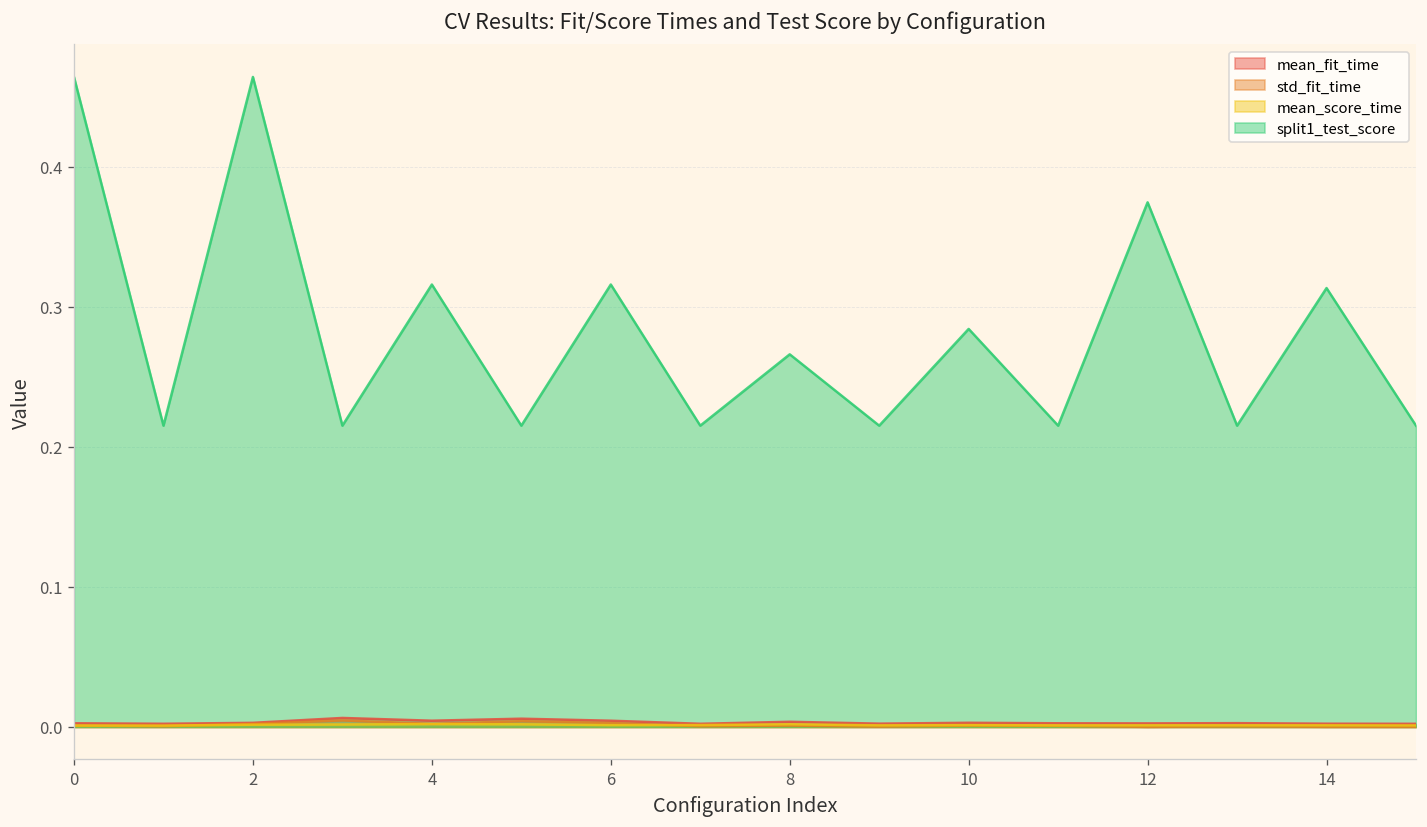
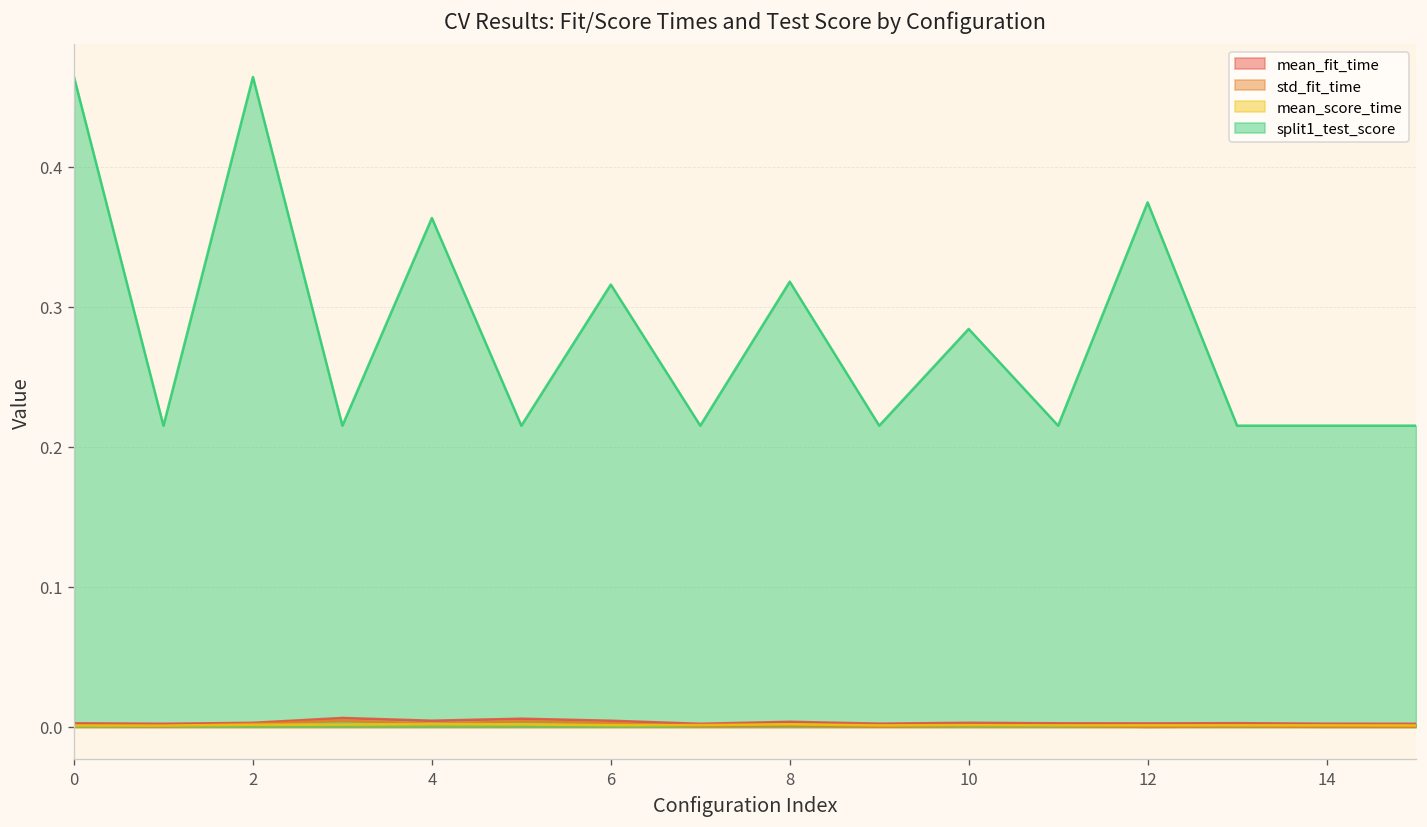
  {
    "split1_test_score": {
      "0": 0.464,
      "2": 0.464,
-     "4": 0.316,
+     "4": 0.363,
      "6": 0.316,
-     "8": 0.266,
+     "8": 0.318,
      "10": 0.284,
      "12": 0.374,
-     "14": 0.313
+     "14": 0.215
    }
  }
